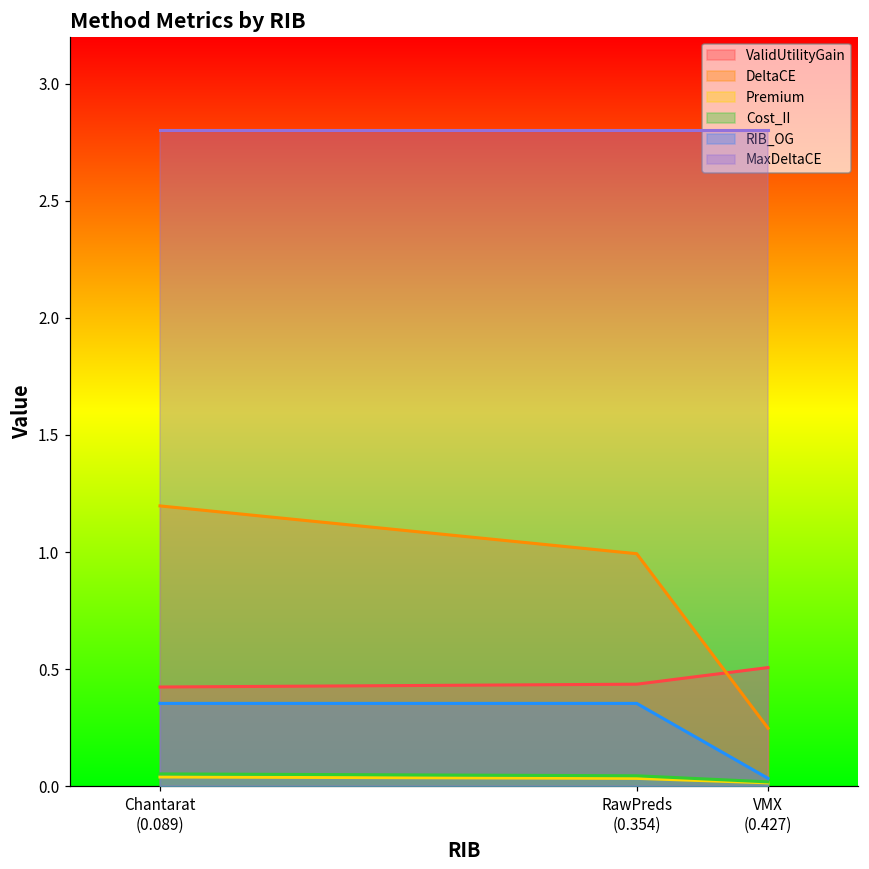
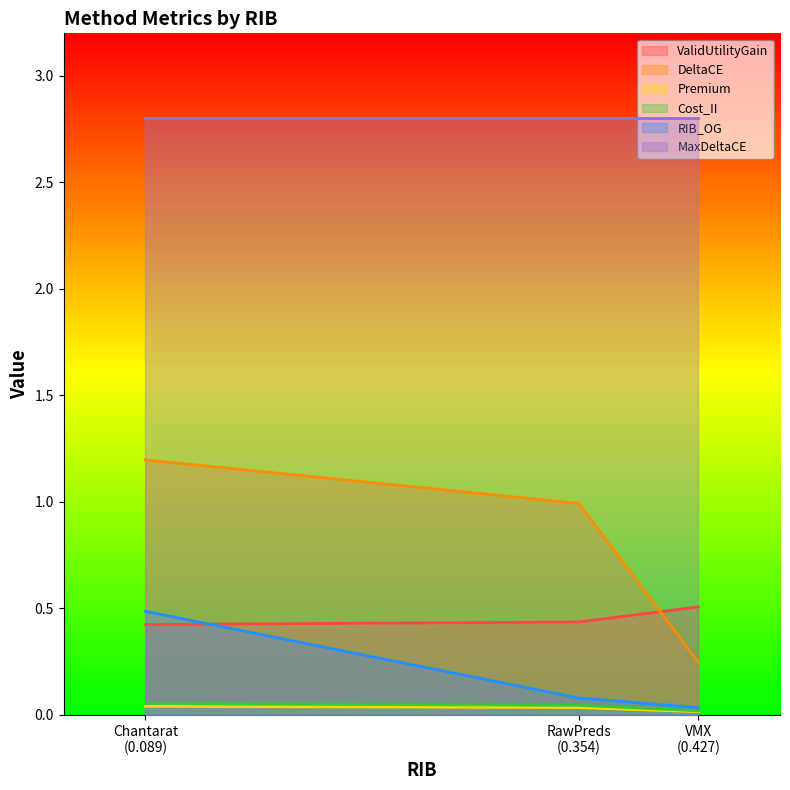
  {
    "Cost_II": {
      "Chantarat (0.089)": 0.05
    },
    "RIB_OG": {
-     "Chantarat (0.089)": 0.35,
-     "RawPreds (0.354)": 0.35,
+     "Chantarat (0.089)": 0.49,
+     "RawPreds (0.354)": 0.08,
      "VMX (0.427)": 0.03
    },
    "MaxDeltaCE": {
      "Chantarat (0.089)": 2.80,
      "RawPreds (0.354)": 2.80
    }
  }
